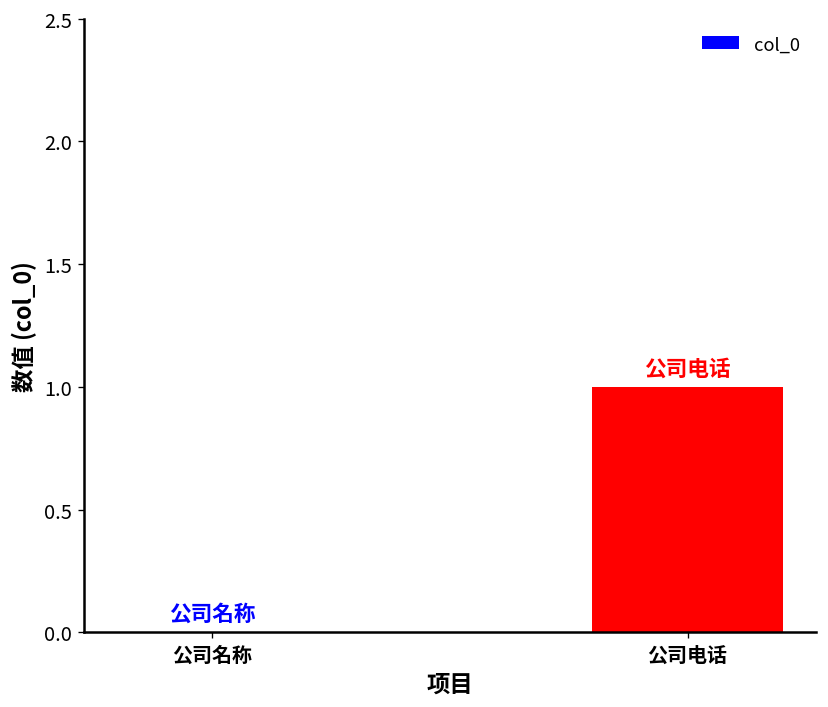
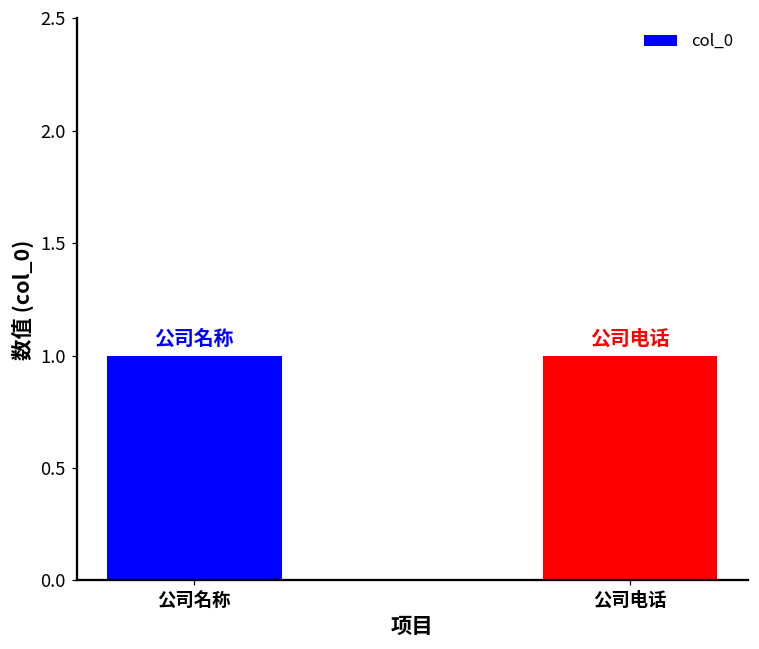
  {
-   "公司名称": 0,
+   "公司名称": 1,
    "公司电话": 1
  }
